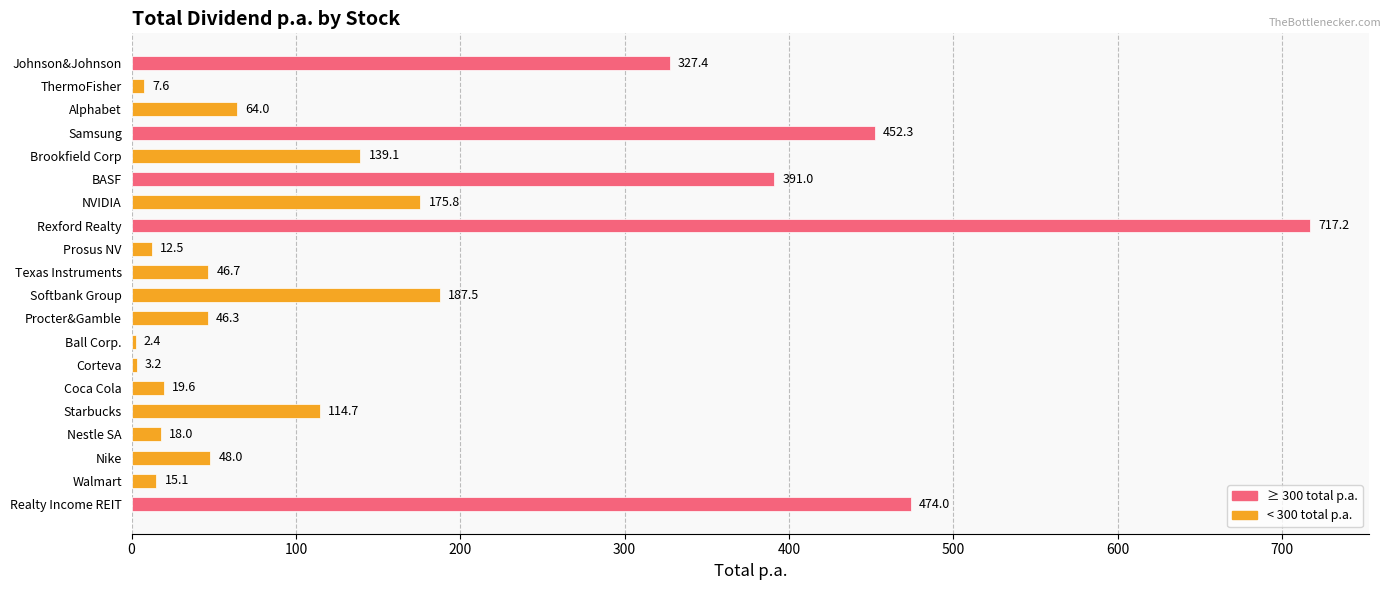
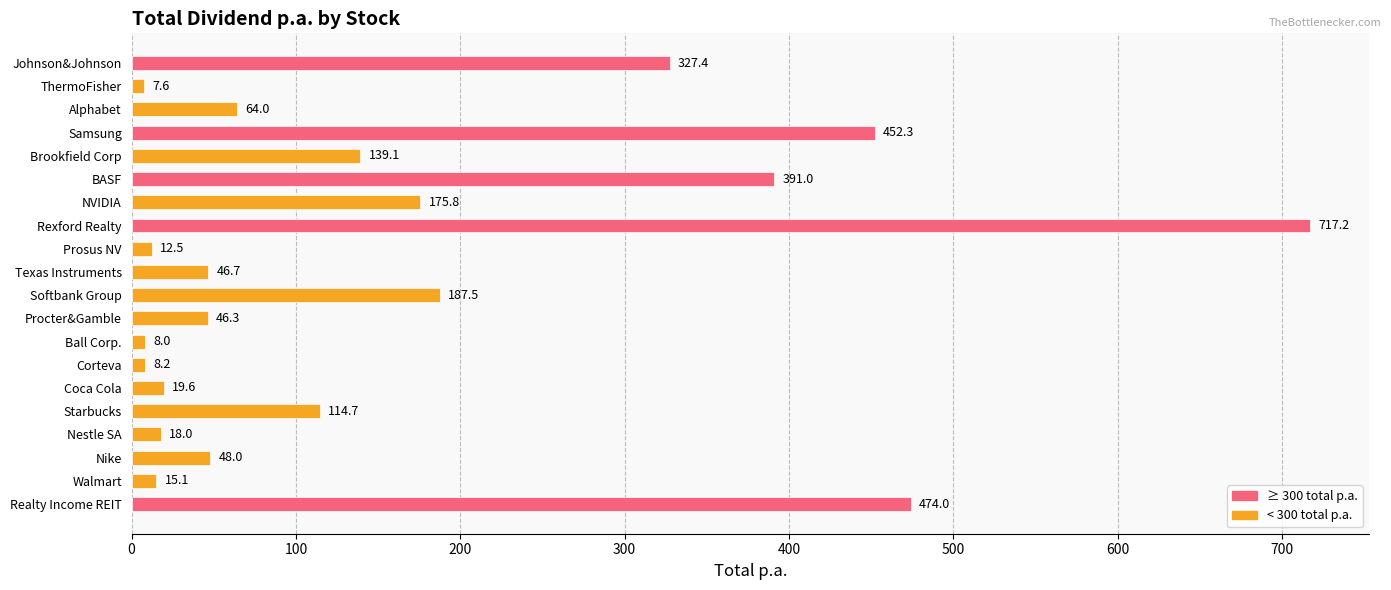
  {
    "Johnson&Johnson": 327.4,
    "ThermoFisher": 7.6,
    "Alphabet": 64.0,
    "Samsung": 452.3,
    "Brookfield Corp": 139.1,
    "BASF": 391.0,
    "NVIDIA": 175.8,
    "Rexford Realty": 717.2,
    "Prosus NV": 12.5,
    "Texas Instruments": 46.7,
    "Softbank Group": 187.5,
    "Procter&Gamble": 46.3,
-   "Ball Corp.": 2.4,
-   "Corteva": 3.2,
+   "Ball Corp.": 8.0,
+   "Corteva": 8.2,
    "Coca Cola": 19.6,
    "Starbucks": 114.7,
    "Nestle SA": 18.0,
    "Nike": 48.0,
    "Walmart": 15.1,
    "Realty Income REIT": 474.0
  }
